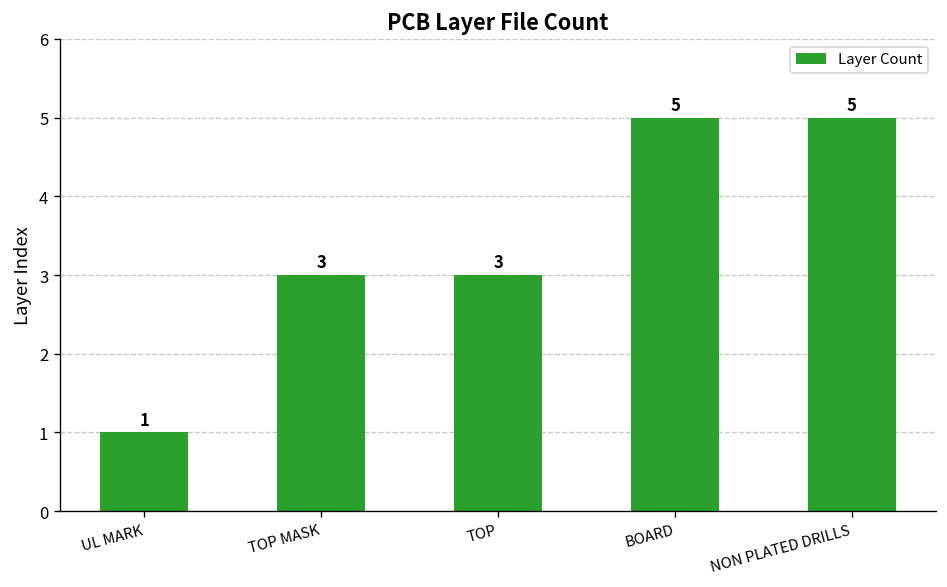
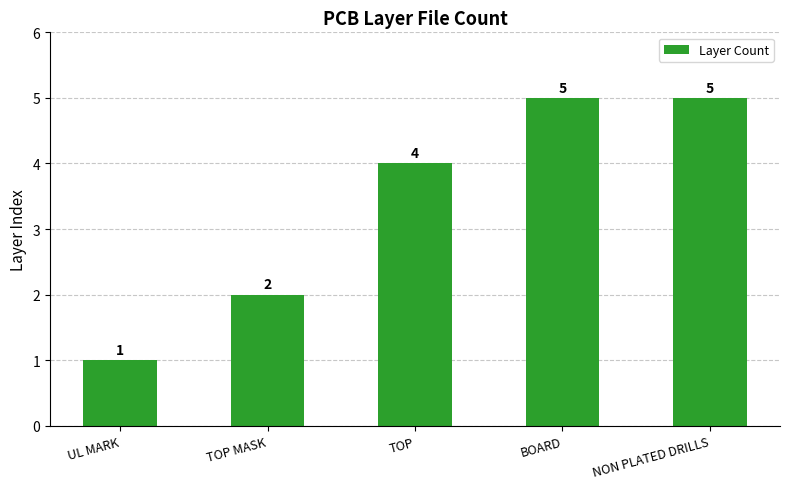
  {
    "UL MARK": 1,
-   "TOP MASK": 3,
-   "TOP": 3,
+   "TOP MASK": 2,
+   "TOP": 4,
    "BOARD": 5,
    "NON PLATED DRILLS": 5
  }
